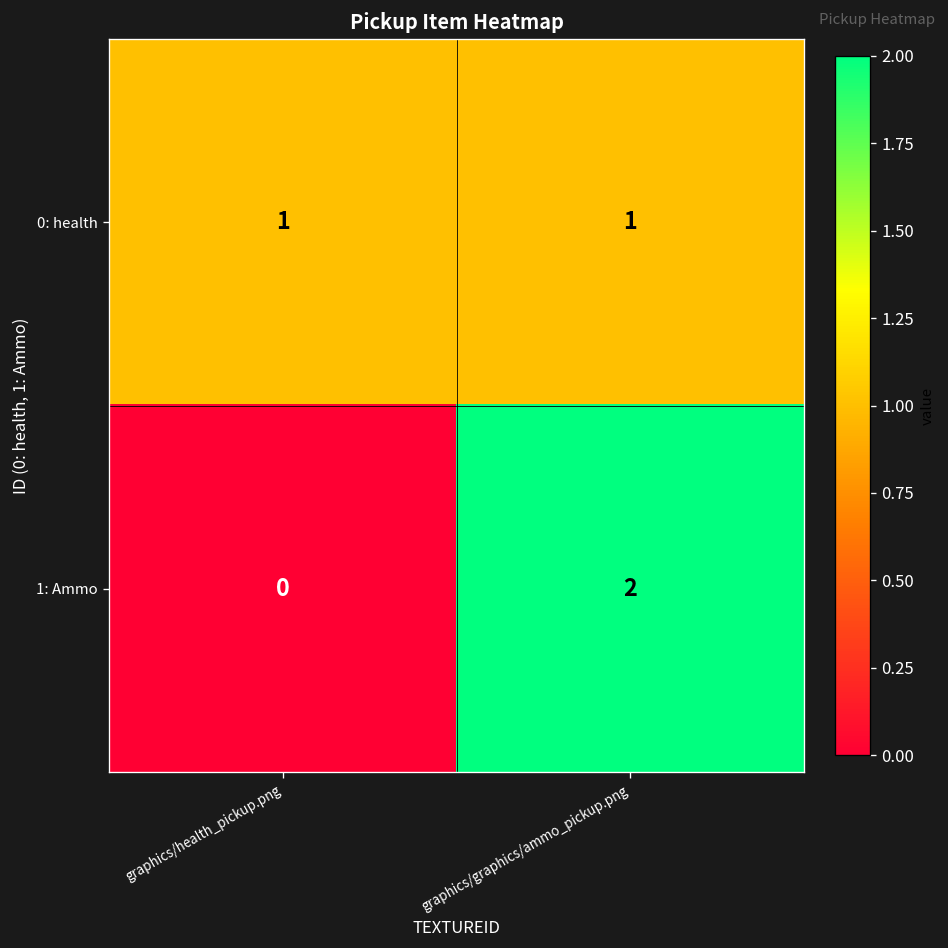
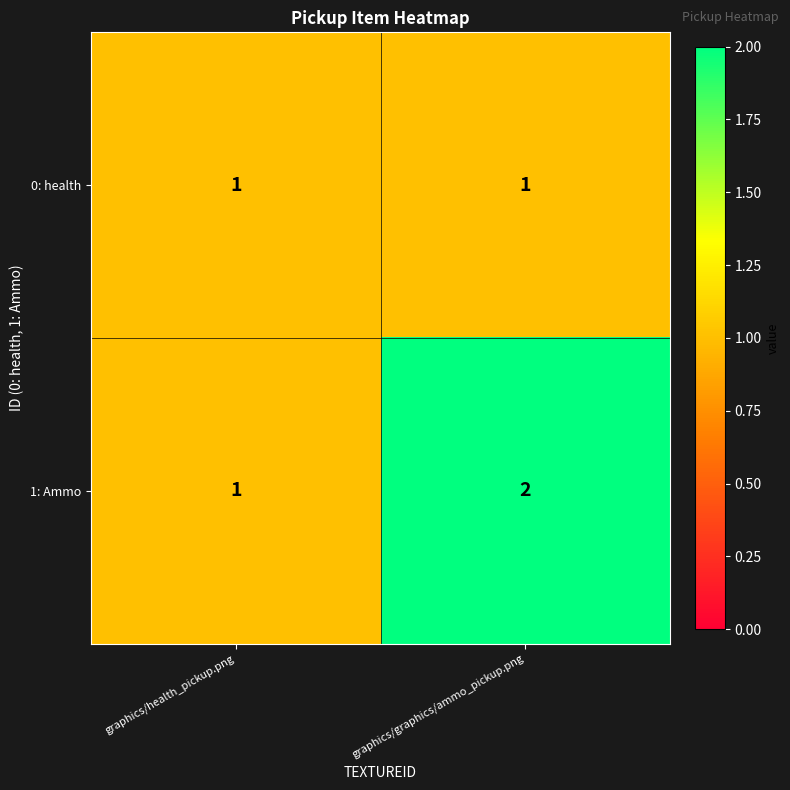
  {
    "0: health": {
      "graphics/health_pickup.png": 1,
      "graphics/graphics/ammo_pickup.png": 1
    },
    "1: Ammo": {
-     "graphics/health_pickup.png": 0,
+     "graphics/health_pickup.png": 1,
      "graphics/graphics/ammo_pickup.png": 2
    }
  }
